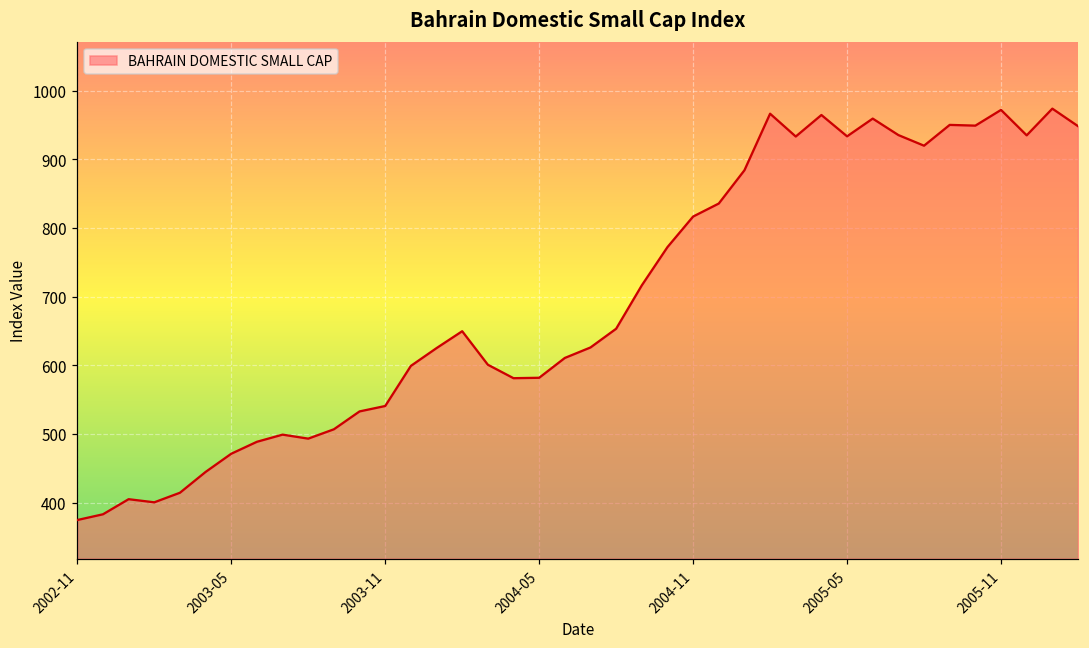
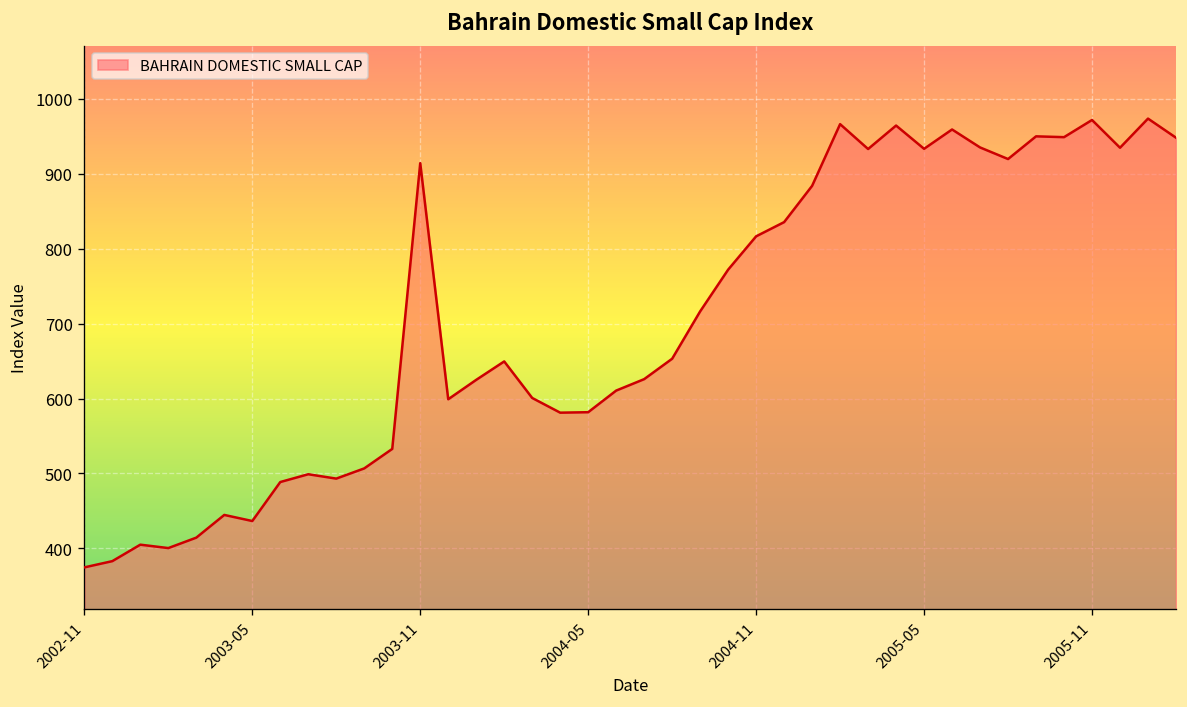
  {
    "2002-11": 370,
-   "2003-05": 470,
-   "2003-11": 540,
+   "2003-05": 440,
+   "2003-11": 910,
    "2004-05": 580,
    "2004-11": 820,
    "2005-05": 930,
    "2005-11": 970
  }
